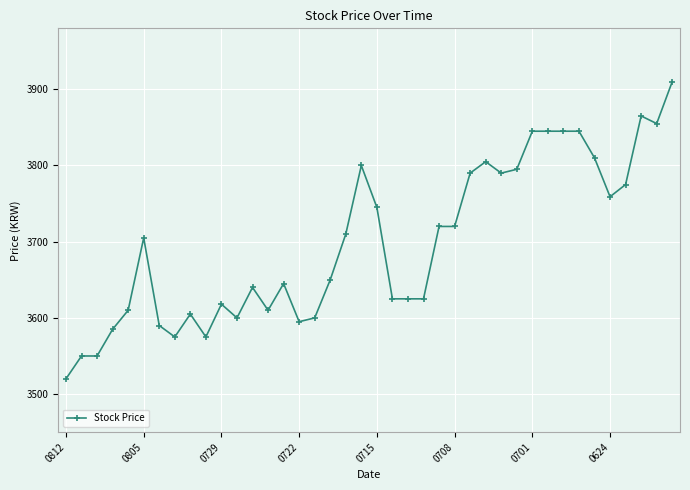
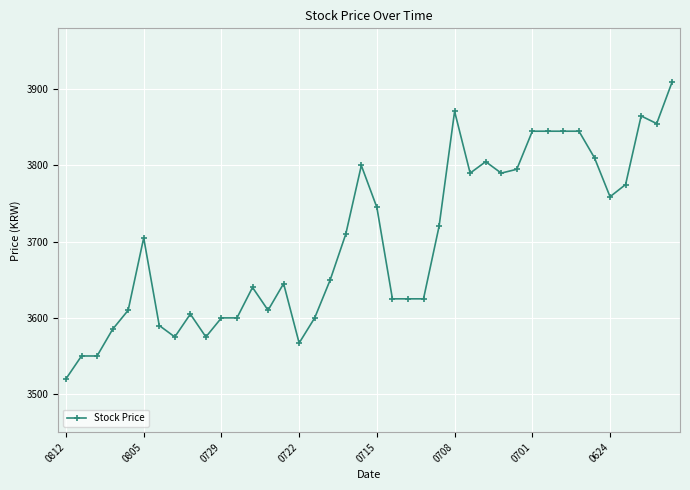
  {
    "0812": 3520,
    "0805": 3710,
-   "0729": 3620,
-   "0722": 3600,
+   "0729": 3600,
+   "0722": 3570,
    "0715": 3750,
-   "0708": 3720,
+   "0708": 3870,
    "0701": 3850,
    "0624": 3760
  }
